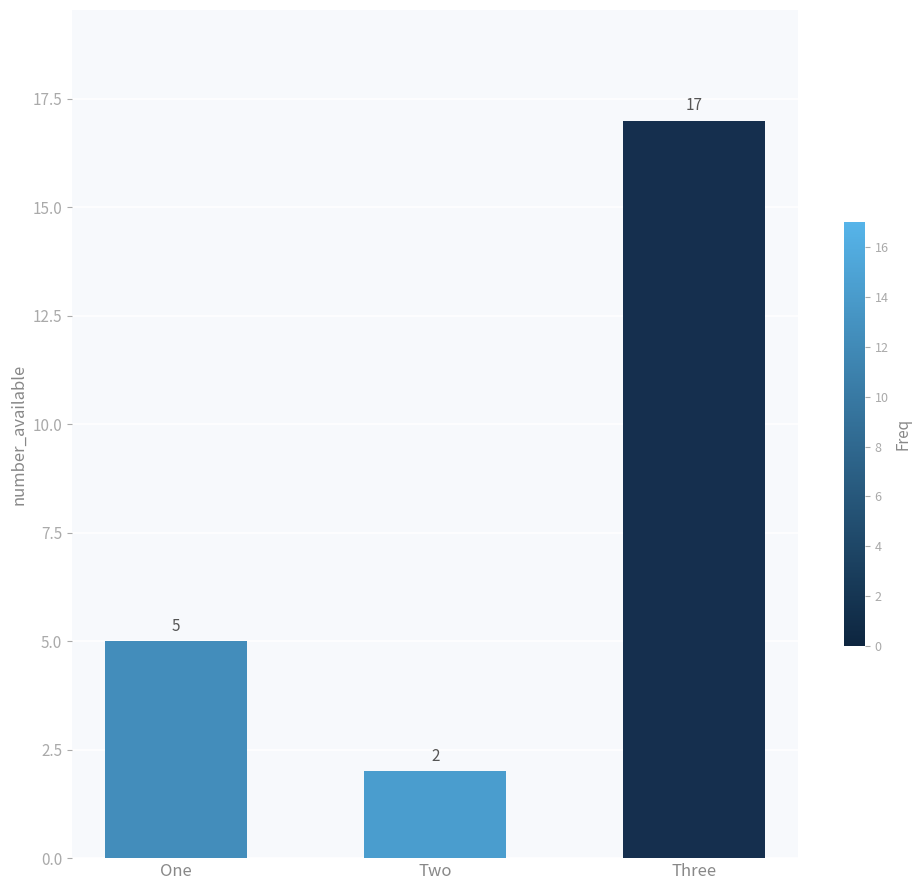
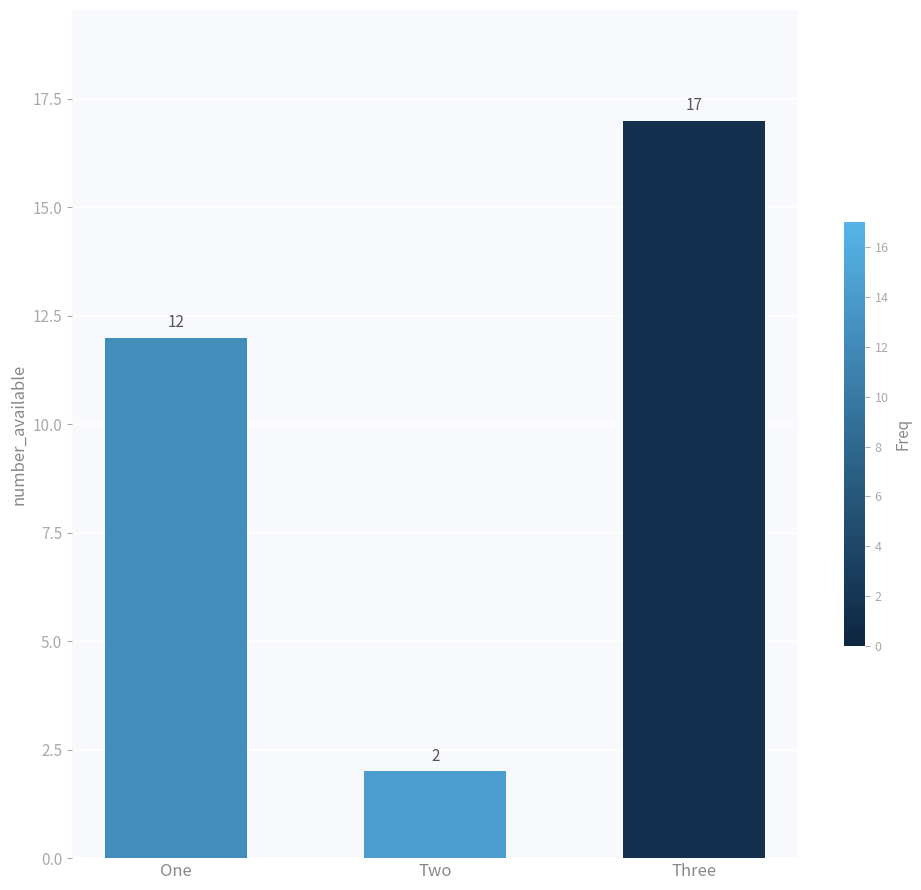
  {
-   "One": 5,
+   "One": 12,
    "Two": 2,
    "Three": 17
  }
